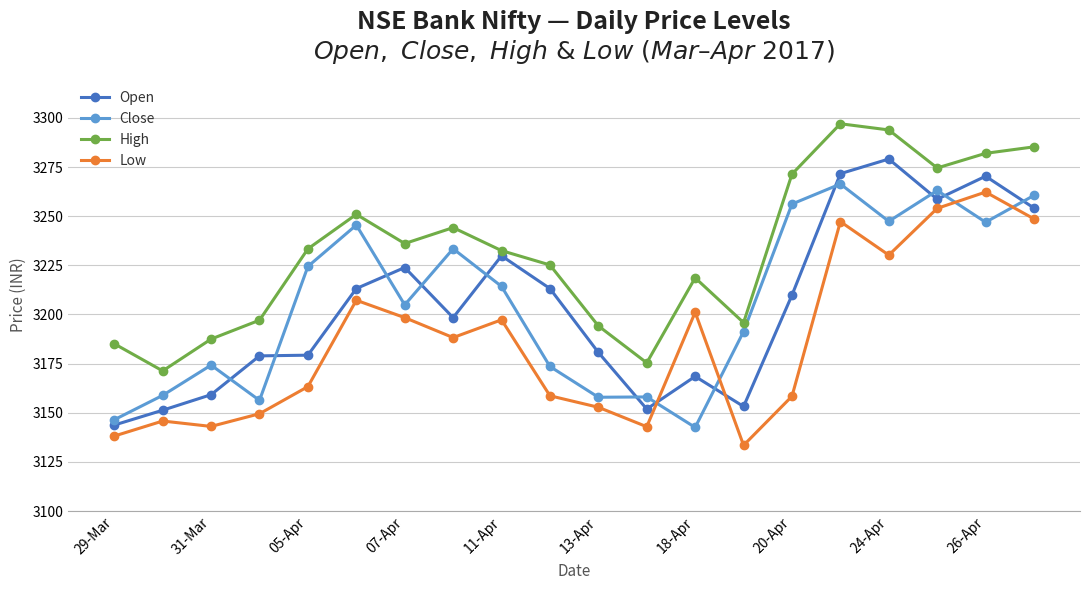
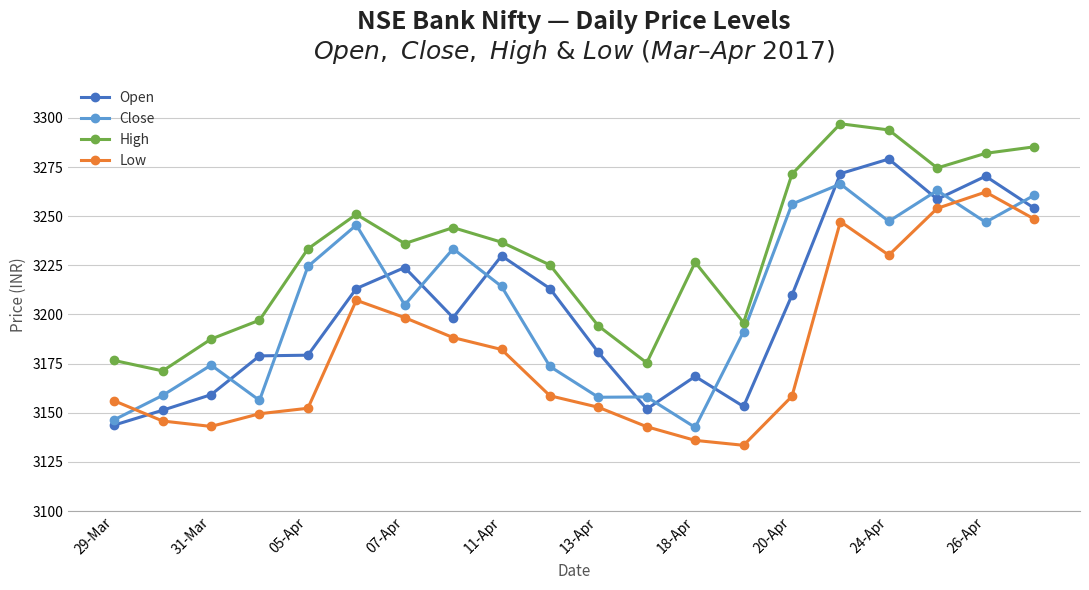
  {
    "High": {
-     "29-Mar": 3185,
+     "29-Mar": 3177,
      "31-Mar": 3188,
      "05-Apr": 3233,
      "07-Apr": 3236,
-     "11-Apr": 3233,
+     "11-Apr": 3237,
      "13-Apr": 3194,
-     "18-Apr": 3219,
+     "18-Apr": 3227,
      "20-Apr": 3271,
      "24-Apr": 3294,
      "26-Apr": 3282
    },
    "Low": {
-     "29-Mar": 3138,
+     "29-Mar": 3156,
      "31-Mar": 3143,
-     "05-Apr": 3163,
+     "05-Apr": 3152,
      "07-Apr": 3198,
-     "11-Apr": 3197,
+     "11-Apr": 3182,
      "13-Apr": 3153,
-     "18-Apr": 3201,
+     "18-Apr": 3136,
      "20-Apr": 3158,
      "24-Apr": 3230,
      "26-Apr": 3262
    }
  }
